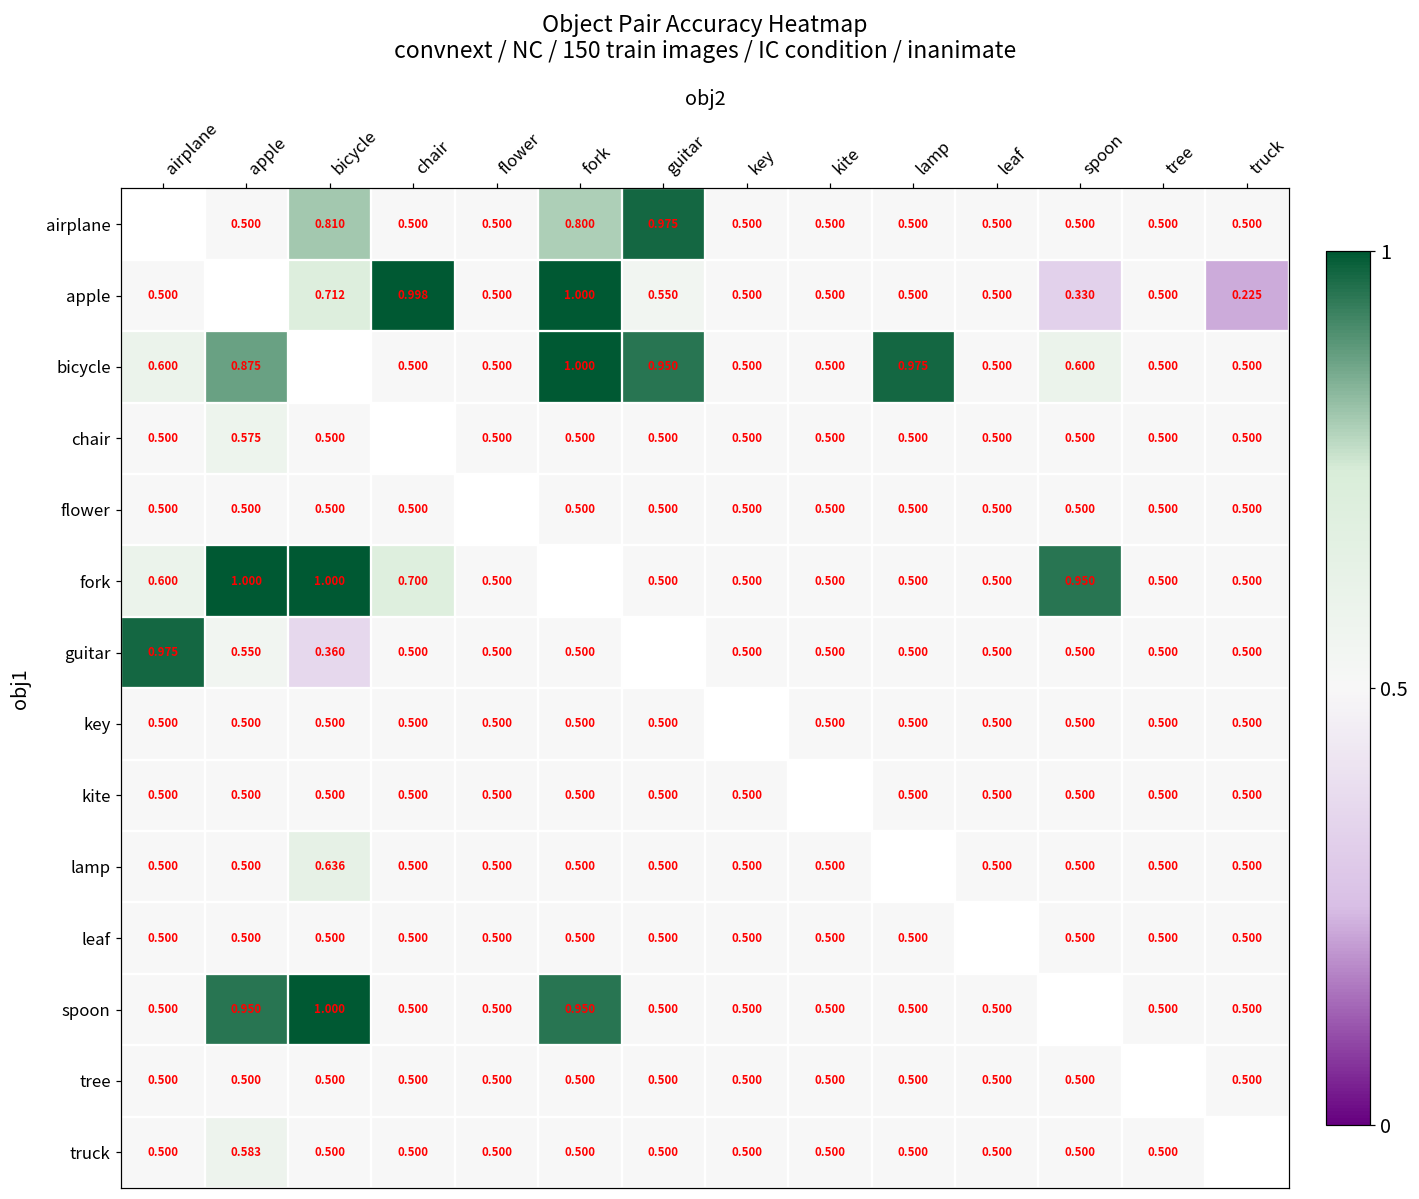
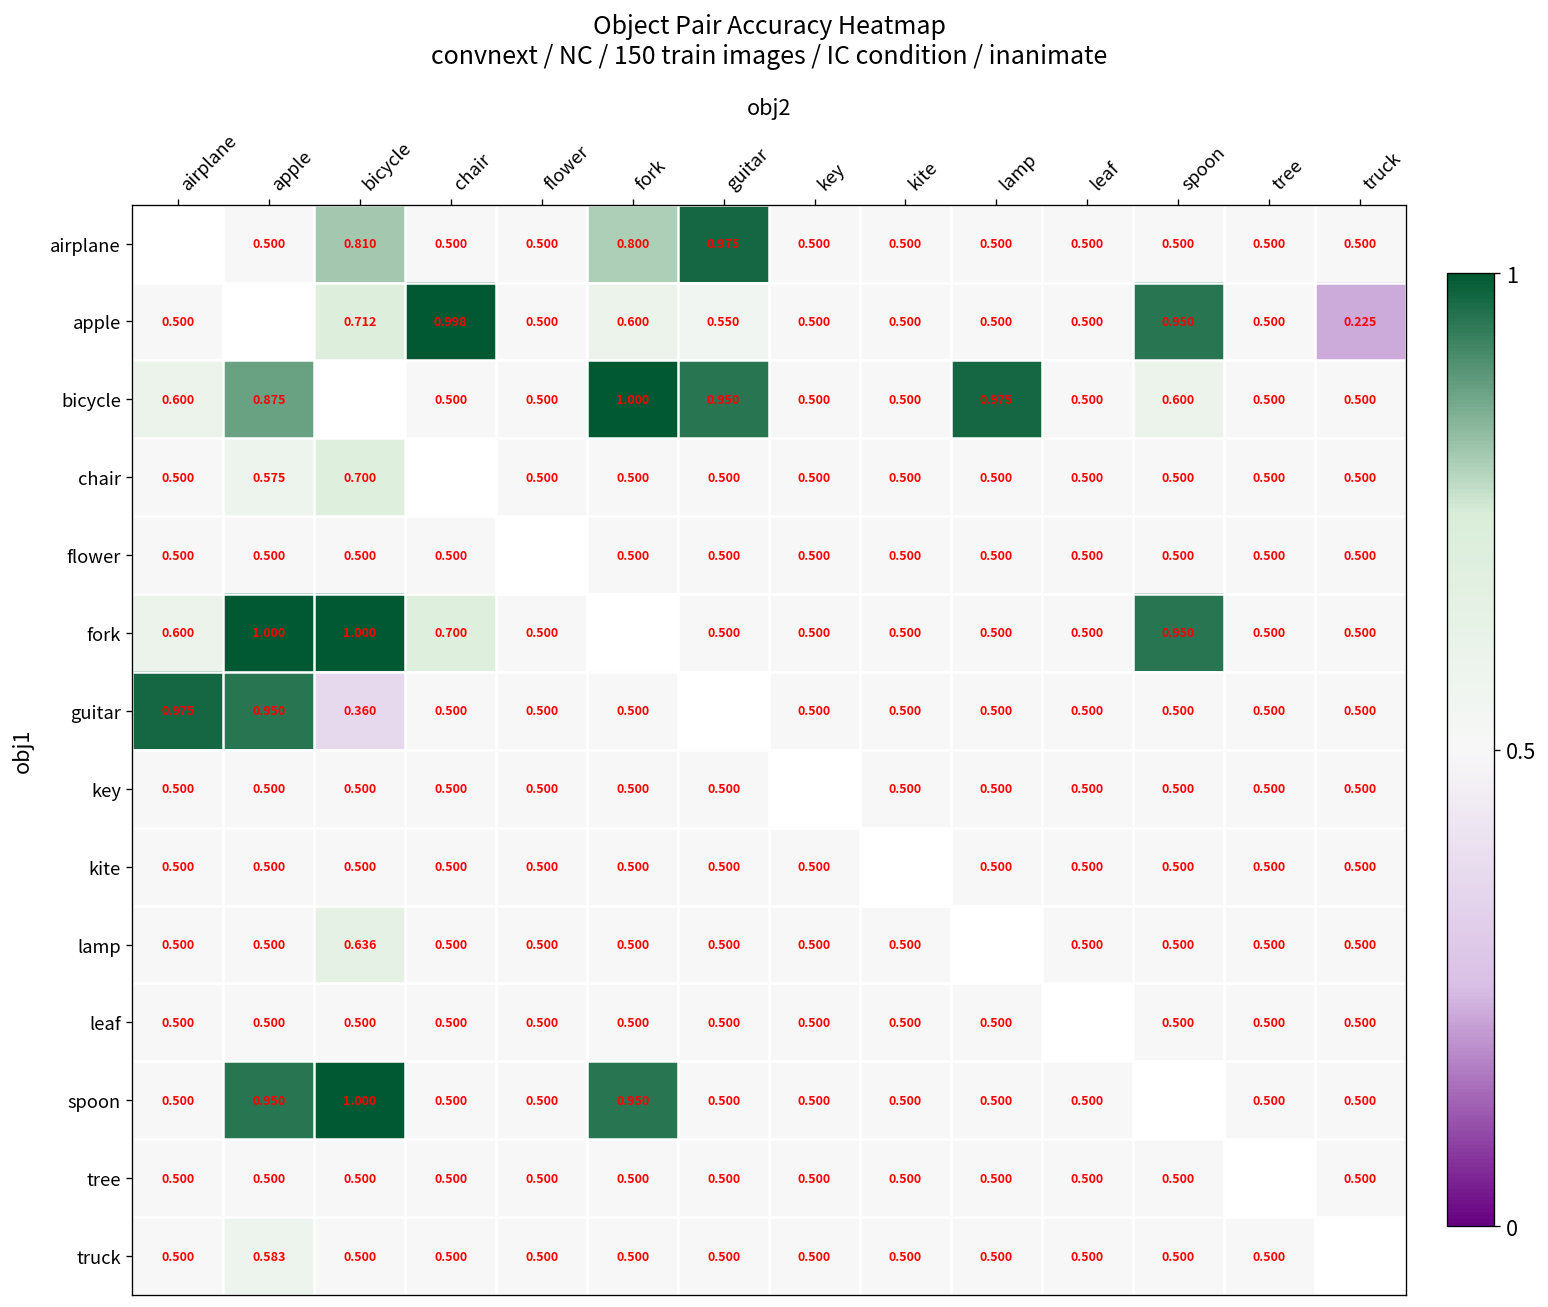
  {
    "airplane": {
      "apple": 0.500,
      "bicycle": 0.810,
      "chair": 0.500,
      "flower": 0.500,
      "fork": 0.800,
      "guitar": 0.975,
      "key": 0.500,
      "kite": 0.500,
      "lamp": 0.500,
      "leaf": 0.500,
      "spoon": 0.500,
      "tree": 0.500,
      "truck": 0.500
    },
    "apple": {
      "airplane": 0.500,
      "bicycle": 0.712,
      "chair": 0.998,
      "flower": 0.500,
-     "fork": 1.000,
+     "fork": 0.600,
      "guitar": 0.550,
      "key": 0.500,
      "kite": 0.500,
      "lamp": 0.500,
      "leaf": 0.500,
-     "spoon": 0.330,
+     "spoon": 0.950,
      "tree": 0.500,
      "truck": 0.225
    },
    "bicycle": {
      "airplane": 0.600,
      "apple": 0.875,
      "chair": 0.500,
      "flower": 0.500,
      "fork": 1.000,
      "guitar": 0.950,
      "key": 0.500,
      "kite": 0.500,
      "lamp": 0.975,
      "leaf": 0.500,
      "spoon": 0.600,
      "tree": 0.500,
      "truck": 0.500
    },
    "chair": {
      "airplane": 0.500,
      "apple": 0.575,
-     "bicycle": 0.500,
+     "bicycle": 0.700,
      "flower": 0.500,
      "fork": 0.500,
      "guitar": 0.500,
      "key": 0.500,
      "kite": 0.500,
      "lamp": 0.500,
      "leaf": 0.500,
      "spoon": 0.500,
      "tree": 0.500,
      "truck": 0.500
    },
    "flower": {
      "airplane": 0.500,
      "apple": 0.500,
      "bicycle": 0.500,
      "chair": 0.500,
      "fork": 0.500,
      "guitar": 0.500,
      "key": 0.500,
      "kite": 0.500,
      "lamp": 0.500,
      "leaf": 0.500,
      "spoon": 0.500,
      "tree": 0.500,
      "truck": 0.500
    },
    "fork": {
      "airplane": 0.600,
      "apple": 1.000,
      "bicycle": 1.000,
      "chair": 0.700,
      "flower": 0.500,
      "guitar": 0.500,
      "key": 0.500,
      "kite": 0.500,
      "lamp": 0.500,
      "leaf": 0.500,
      "spoon": 0.950,
      "tree": 0.500,
      "truck": 0.500
    },
    "guitar": {
      "airplane": 0.975,
-     "apple": 0.550,
+     "apple": 0.950,
      "bicycle": 0.360,
      "chair": 0.500,
      "flower": 0.500,
      "fork": 0.500,
      "key": 0.500,
      "kite": 0.500,
      "lamp": 0.500,
      "leaf": 0.500,
      "spoon": 0.500,
      "tree": 0.500,
      "truck": 0.500
    },
    "key": {
      "airplane": 0.500,
      "apple": 0.500,
      "bicycle": 0.500,
      "chair": 0.500,
      "flower": 0.500,
      "fork": 0.500,
      "guitar": 0.500,
      "kite": 0.500,
      "lamp": 0.500,
      "leaf": 0.500,
      "spoon": 0.500,
      "tree": 0.500,
      "truck": 0.500
    },
    "kite": {
      "airplane": 0.500,
      "apple": 0.500,
      "bicycle": 0.500,
      "chair": 0.500,
      "flower": 0.500,
      "fork": 0.500,
      "guitar": 0.500,
      "key": 0.500,
      "lamp": 0.500,
      "leaf": 0.500,
      "spoon": 0.500,
      "tree": 0.500,
      "truck": 0.500
    },
    "lamp": {
      "airplane": 0.500,
      "apple": 0.500,
      "bicycle": 0.636,
      "chair": 0.500,
      "flower": 0.500,
      "fork": 0.500,
      "guitar": 0.500,
      "key": 0.500,
      "kite": 0.500,
      "leaf": 0.500,
      "spoon": 0.500,
      "tree": 0.500,
      "truck": 0.500
    },
    "leaf": {
      "airplane": 0.500,
      "apple": 0.500,
      "bicycle": 0.500,
      "chair": 0.500,
      "flower": 0.500,
      "fork": 0.500,
      "guitar": 0.500,
      "key": 0.500,
      "kite": 0.500,
      "lamp": 0.500,
      "spoon": 0.500,
      "tree": 0.500,
      "truck": 0.500
    },
    "spoon": {
      "airplane": 0.500,
      "apple": 0.950,
      "bicycle": 1.000,
      "chair": 0.500,
      "flower": 0.500,
      "fork": 0.950,
      "guitar": 0.500,
      "key": 0.500,
      "kite": 0.500,
      "lamp": 0.500,
      "leaf": 0.500,
      "tree": 0.500,
      "truck": 0.500
    },
    "tree": {
      "airplane": 0.500,
      "apple": 0.500,
      "bicycle": 0.500,
      "chair": 0.500,
      "flower": 0.500,
      "fork": 0.500,
      "guitar": 0.500,
      "key": 0.500,
      "kite": 0.500,
      "lamp": 0.500,
      "leaf": 0.500,
      "spoon": 0.500,
      "truck": 0.500
    },
    "truck": {
      "airplane": 0.500,
      "apple": 0.583,
      "bicycle": 0.500,
      "chair": 0.500,
      "flower": 0.500,
      "fork": 0.500,
      "guitar": 0.500,
      "key": 0.500,
      "kite": 0.500,
      "lamp": 0.500,
      "leaf": 0.500,
      "spoon": 0.500,
      "tree": 0.500
    }
  }
